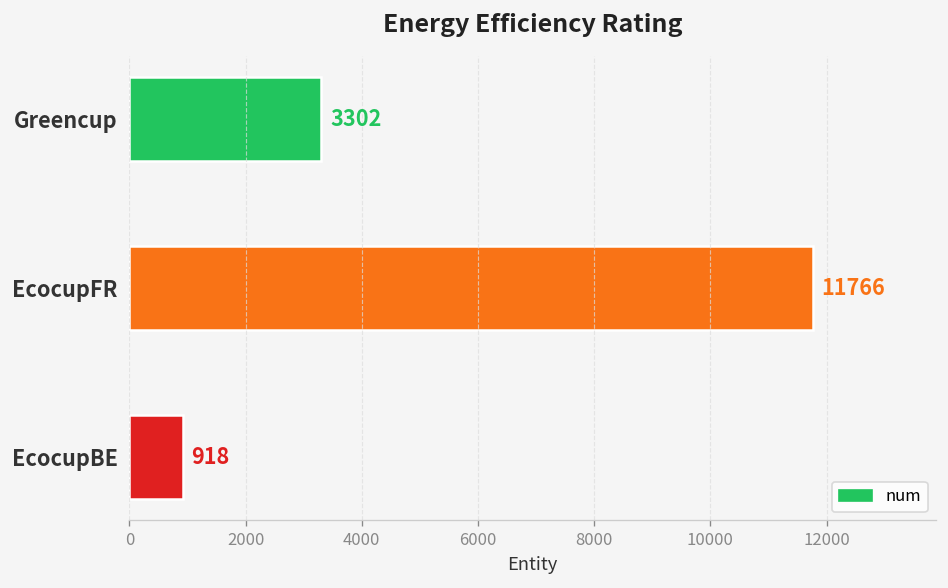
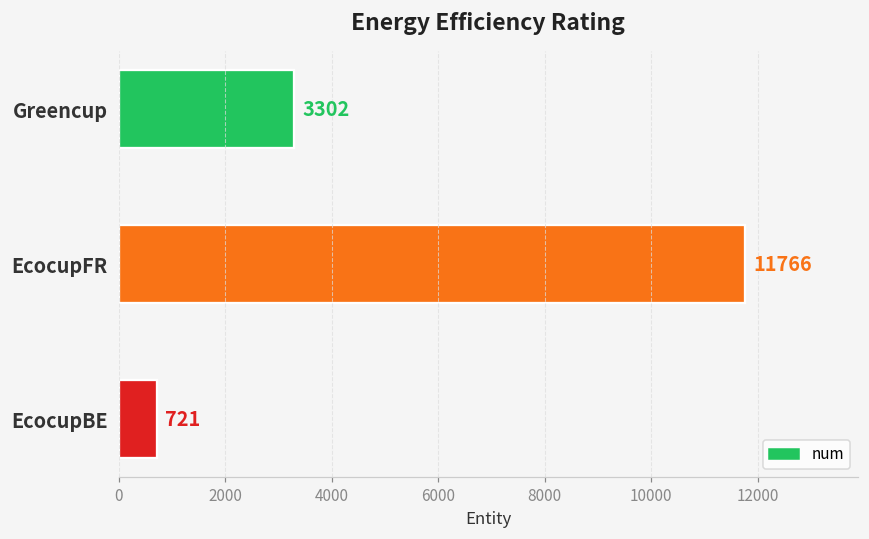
  {
    "Greencup": 3302,
    "EcocupFR": 11766,
-   "EcocupBE": 918
+   "EcocupBE": 721
  }
